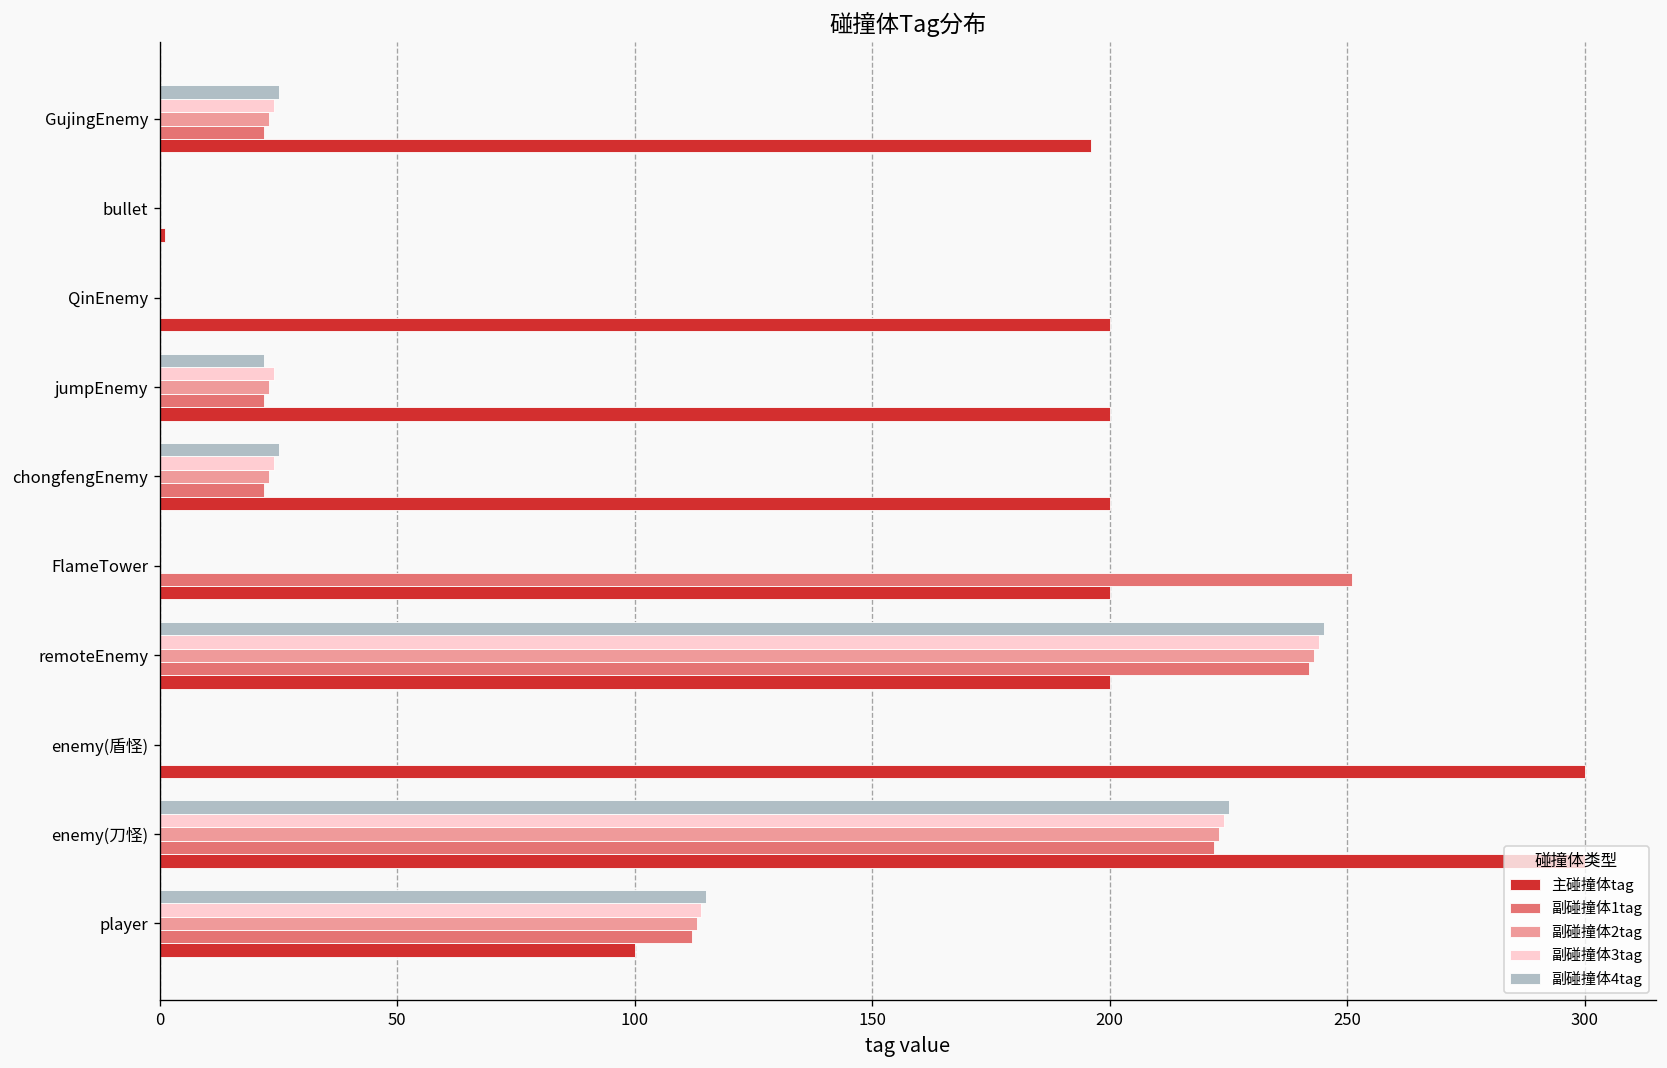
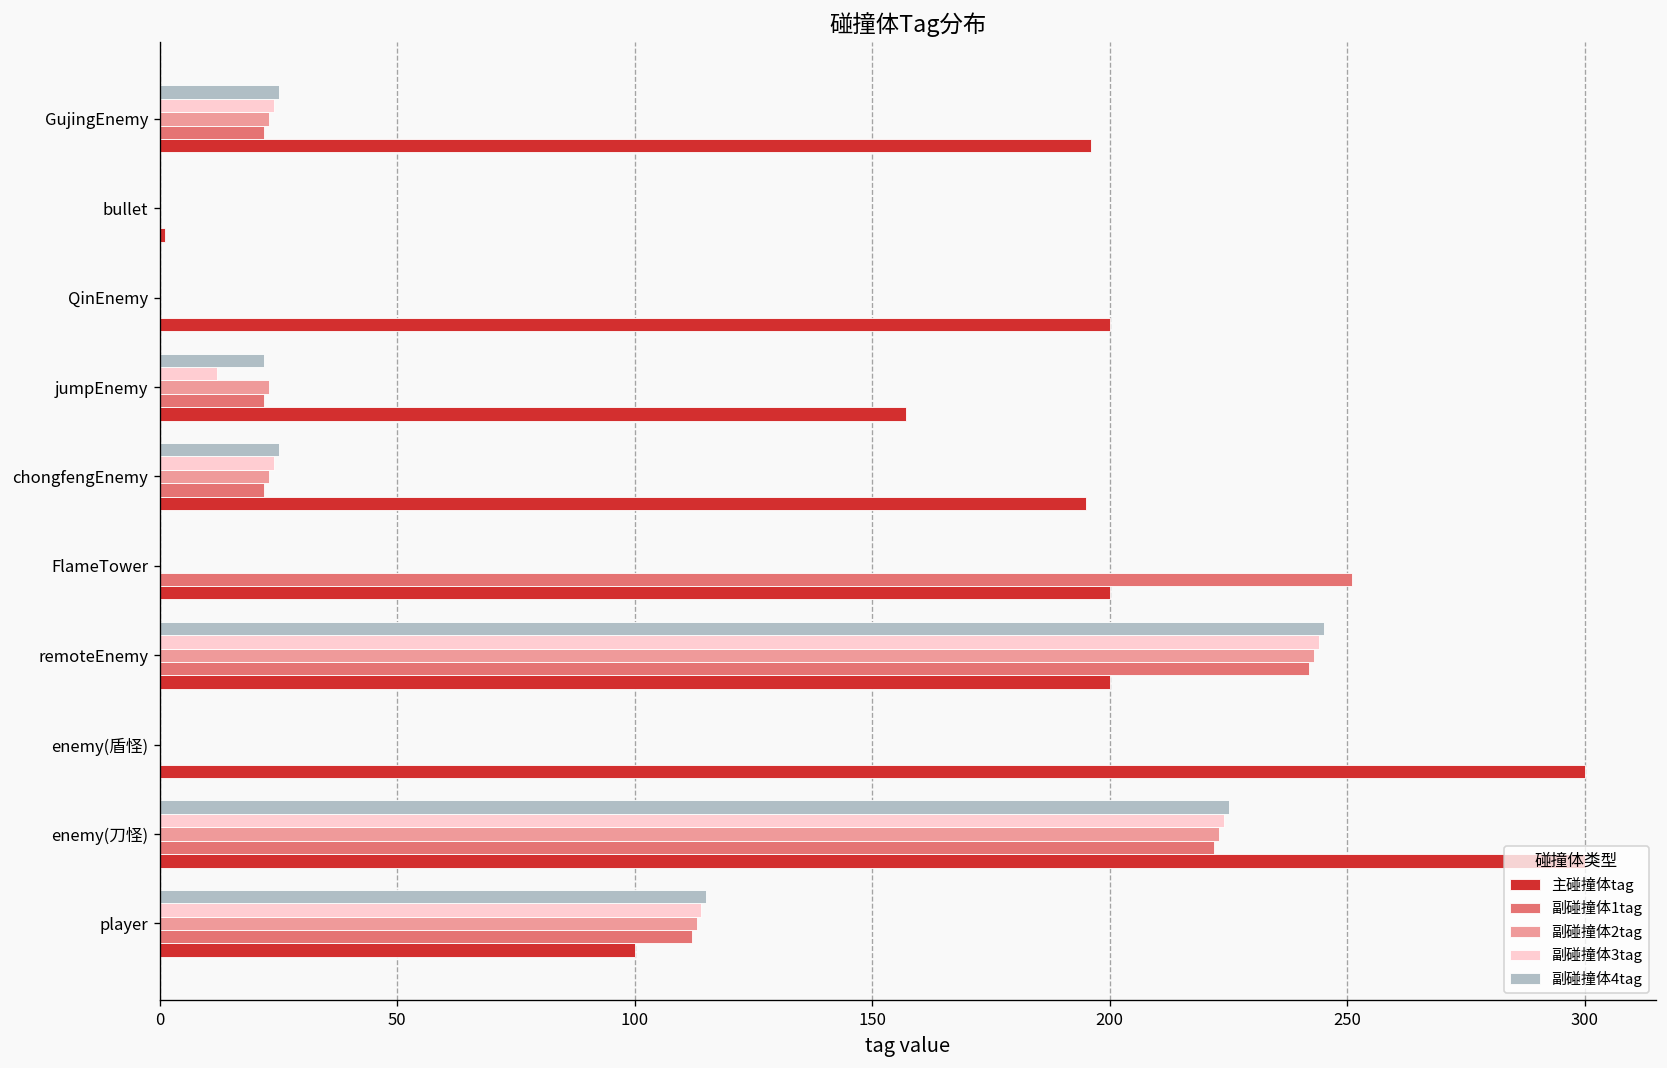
  {
    "主碰撞体tag": {
      "GujingEnemy": 196,
      "bullet": 1,
      "QinEnemy": 200,
-     "jumpEnemy": 200,
-     "chongfengEnemy": 200,
+     "jumpEnemy": 157,
+     "chongfengEnemy": 195,
      "FlameTower": 200,
      "remoteEnemy": 200,
      "enemy(盾怪)": 300,
      "player": 100
    },
    "副碰撞体3tag": {
      "GujingEnemy": 24,
      "bullet": 0,
      "QinEnemy": 0,
-     "jumpEnemy": 24,
+     "jumpEnemy": 12,
      "chongfengEnemy": 24,
      "FlameTower": 0,
      "remoteEnemy": 244,
      "enemy(盾怪)": 0,
      "enemy(刀怪)": 224,
      "player": 114
    },
    "副碰撞体4tag": {
      "GujingEnemy": 25,
      "bullet": 0,
      "QinEnemy": 0,
      "jumpEnemy": 22,
      "chongfengEnemy": 25,
      "FlameTower": 0,
      "remoteEnemy": 245,
      "enemy(盾怪)": 0,
      "enemy(刀怪)": 225,
      "player": 115
    }
  }
